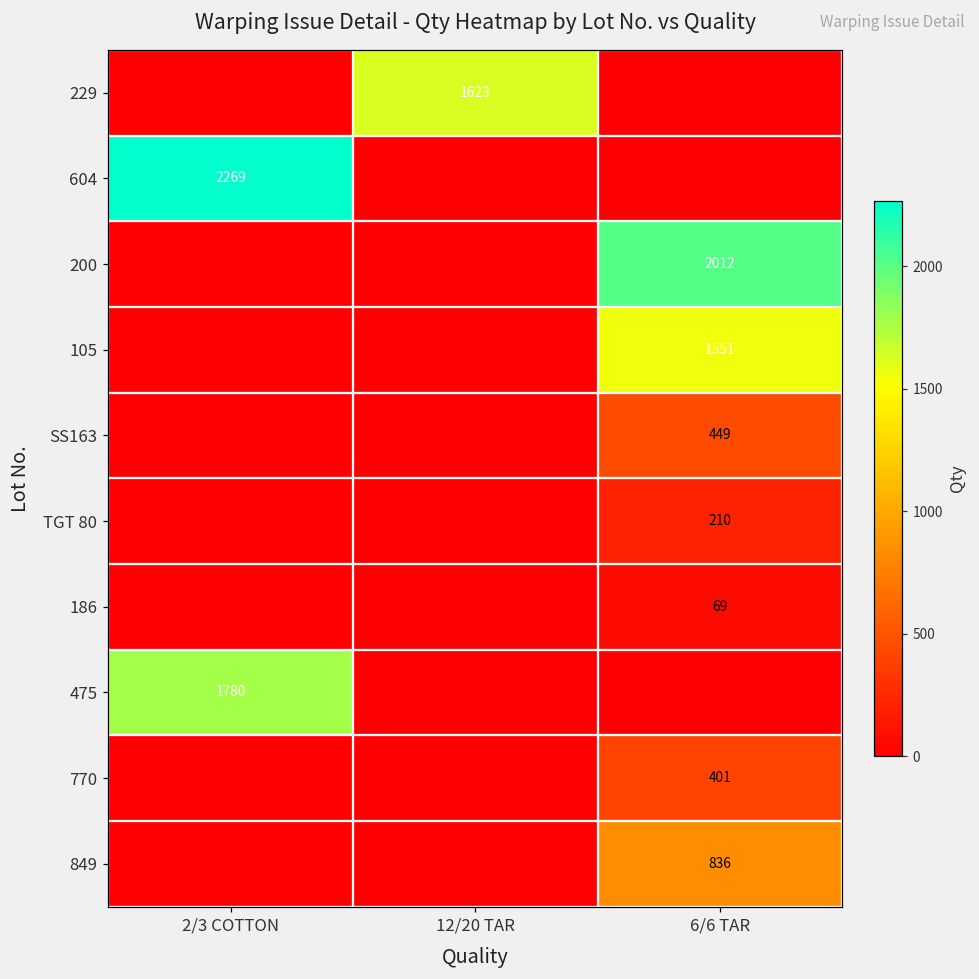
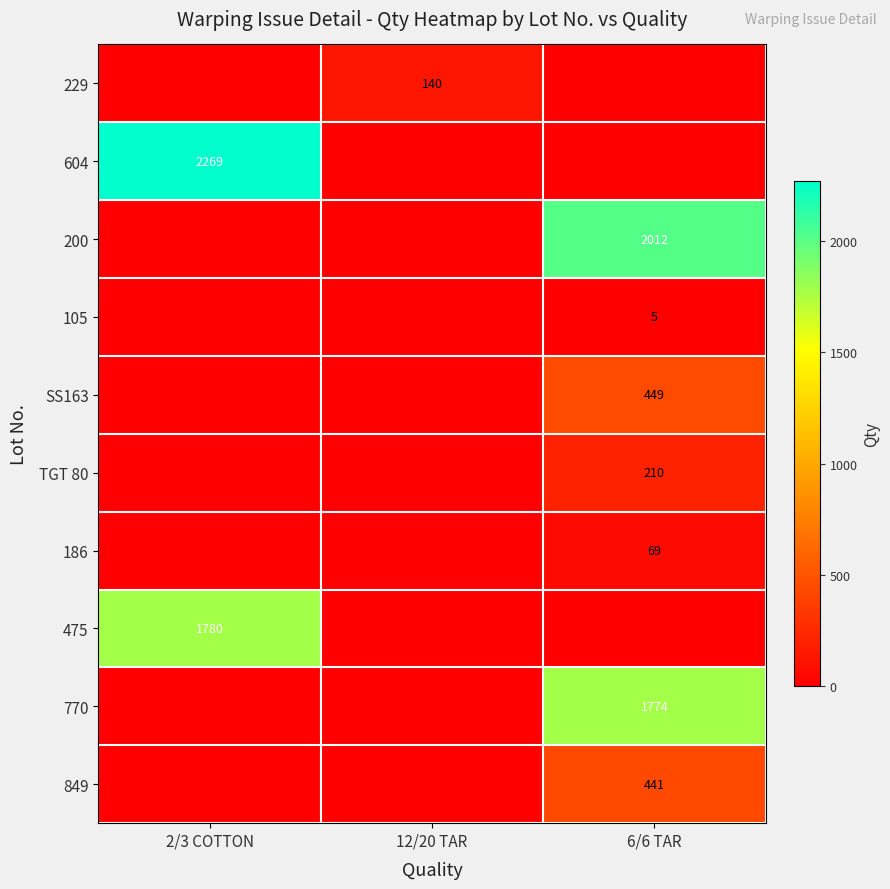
  {
    "229": {
-     "12/20 TAR": 1623
+     "12/20 TAR": 140
    },
    "604": {
      "2/3 COTTON": 2269
    },
    "200": {
      "6/6 TAR": 2012
    },
    "105": {
-     "6/6 TAR": 1551
+     "6/6 TAR": 5
    },
    "SS163": {
      "6/6 TAR": 449
    },
    "TGT 80": {
      "6/6 TAR": 210
    },
    "186": {
      "6/6 TAR": 69
    },
    "475": {
      "2/3 COTTON": 1780
    },
    "770": {
-     "6/6 TAR": 401
+     "6/6 TAR": 1774
    },
    "849": {
-     "6/6 TAR": 836
+     "6/6 TAR": 441
    }
  }
